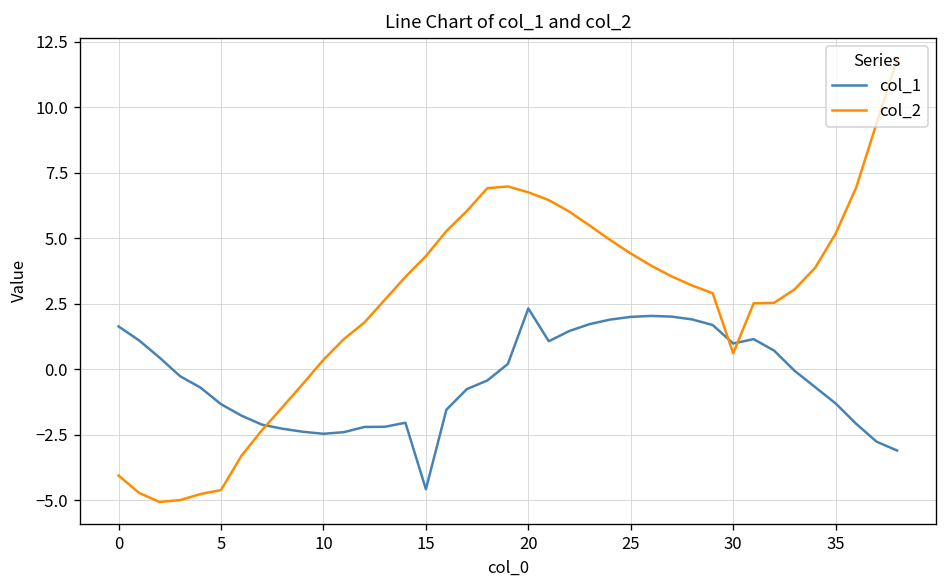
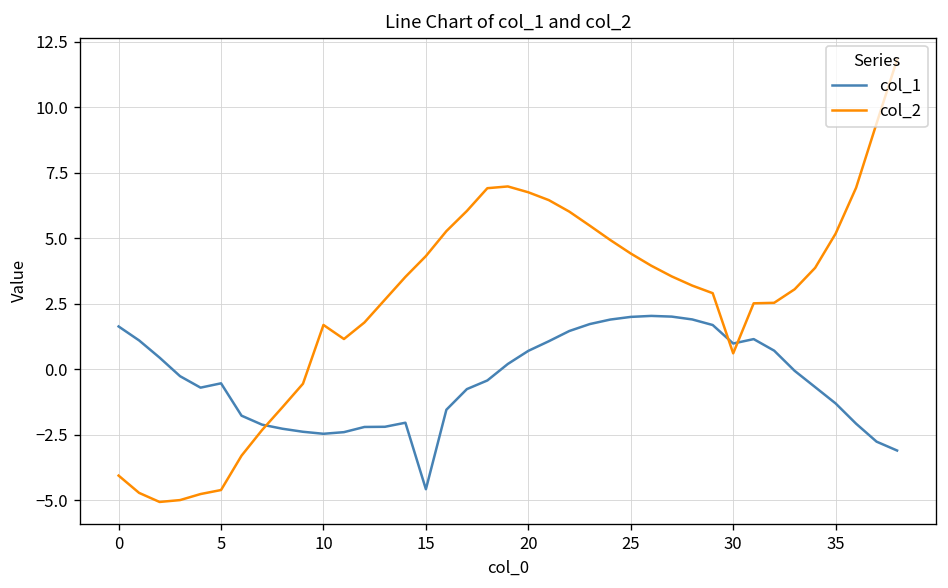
  {
    "col_1": {
      "0": 1.6,
-     "5": -1.3,
+     "5": -0.5,
      "10": -2.5,
      "15": -4.6,
-     "20": 2.3,
+     "20": 0.7,
      "25": 2.0,
      "30": 1.0,
      "35": -1.3
    },
    "col_2": {
      "0": -4.1,
      "5": -4.6,
-     "10": 0.4,
+     "10": 1.7,
      "15": 4.3,
      "20": 6.8,
      "25": 4.4,
      "30": 0.6,
      "35": 5.2
    }
  }
